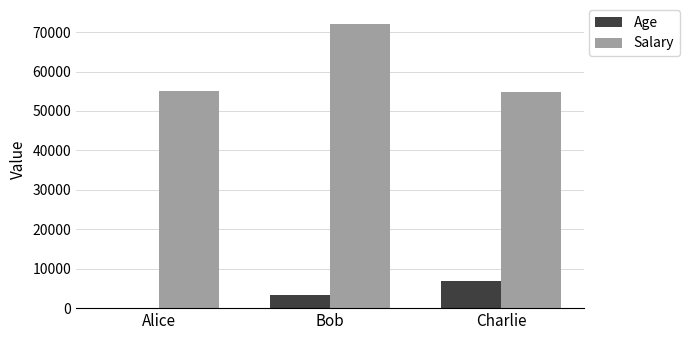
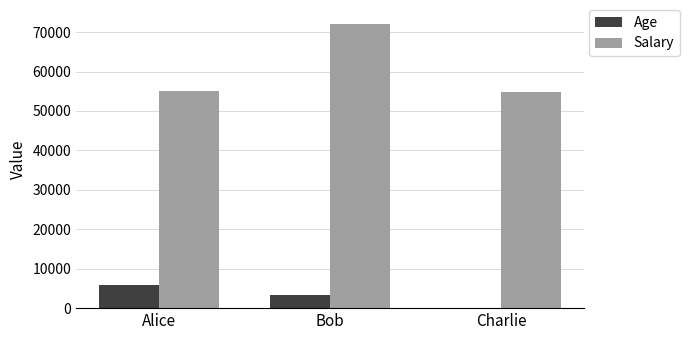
  {
    "Age": {
-     "Alice": 0,
+     "Alice": 6000,
      "Bob": 3000,
-     "Charlie": 7000
+     "Charlie": 0
    },
    "Salary": {
      "Alice": 55000,
      "Bob": 72000,
      "Charlie": 55000
    }
  }
